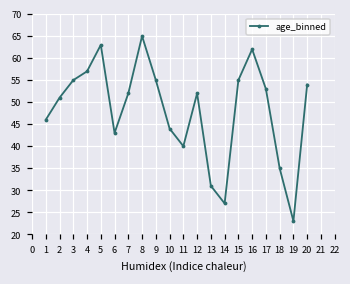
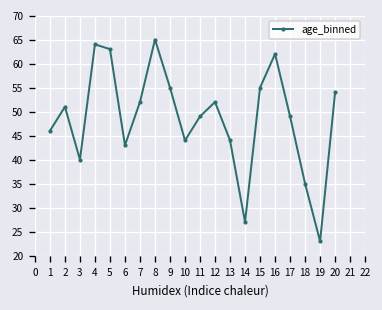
  {
    "1": 46,
    "2": 51,
-   "3": 55,
-   "4": 57,
+   "3": 40,
+   "4": 64,
    "5": 63,
    "6": 43,
    "7": 52,
    "8": 65,
    "9": 55,
    "10": 44,
-   "11": 40,
+   "11": 49,
    "12": 52,
-   "13": 31,
+   "13": 44,
    "14": 27,
    "15": 55,
    "16": 62,
-   "17": 53,
+   "17": 49,
    "18": 35,
    "19": 23,
    "20": 54
  }
